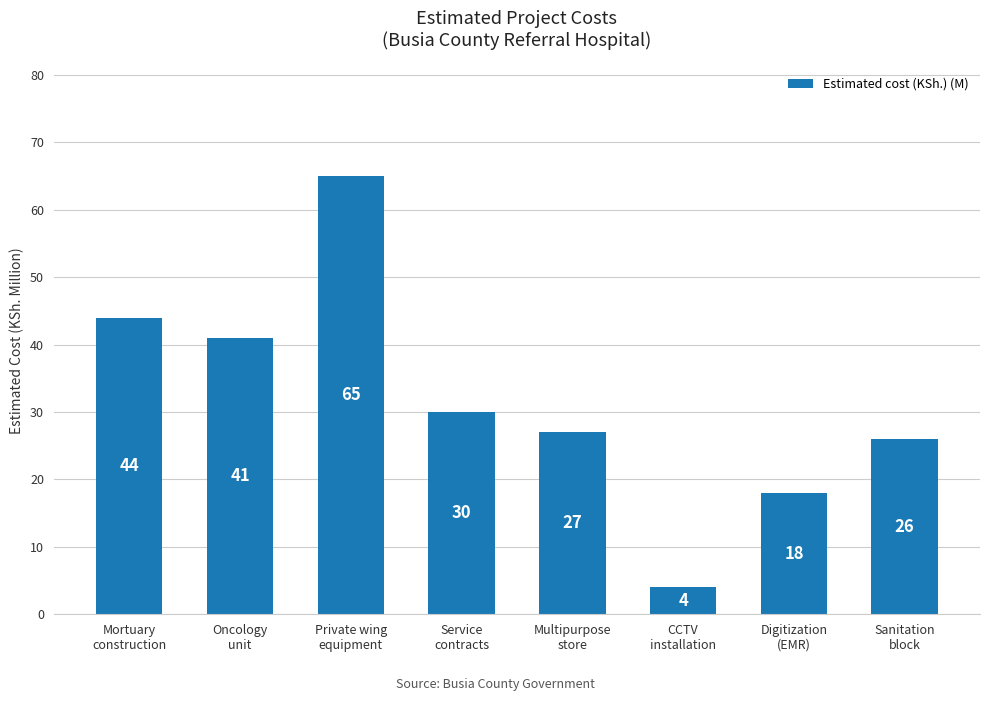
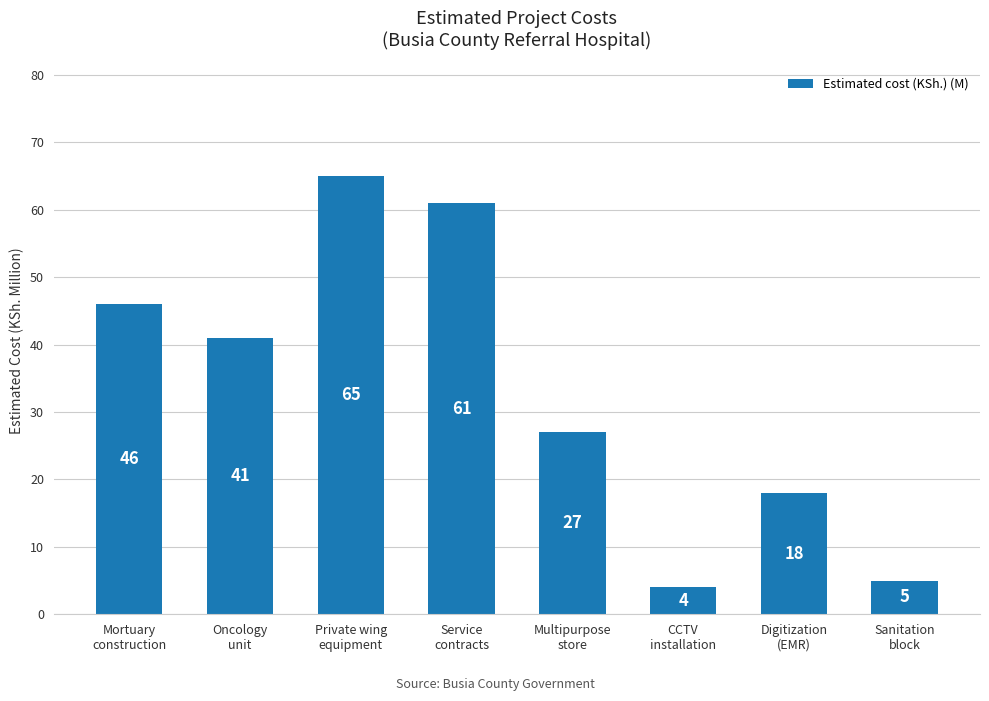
  {
-   "Mortuary construction": 44,
+   "Mortuary construction": 46,
    "Oncology unit": 41,
    "Private wing equipment": 65,
-   "Service contracts": 30,
+   "Service contracts": 61,
    "Multipurpose store": 27,
    "CCTV installation": 4,
    "Digitization (EMR)": 18,
-   "Sanitation block": 26
+   "Sanitation block": 5
  }
